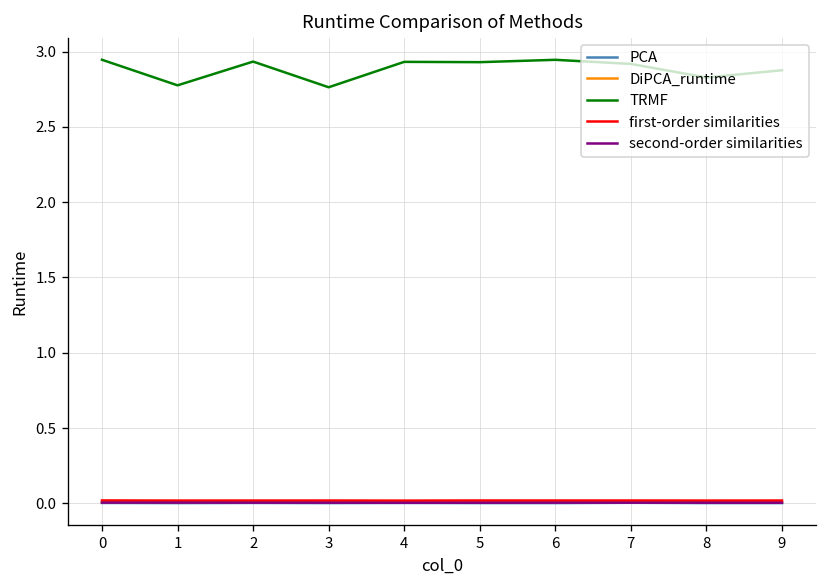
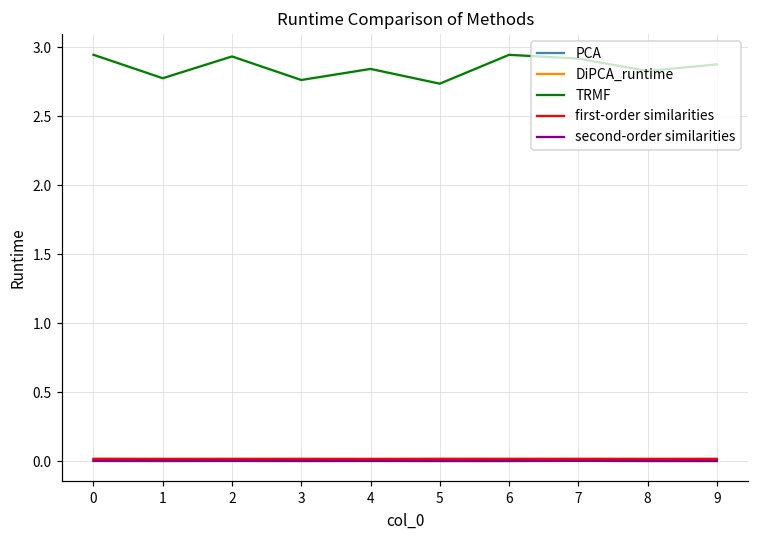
  {
    "TRMF": {
      "0": 2.95,
      "1": 2.78,
      "2": 2.93,
      "3": 2.76,
-     "4": 2.93,
-     "5": 2.93,
+     "4": 2.84,
+     "5": 2.74,
      "6": 2.94
    }
  }
